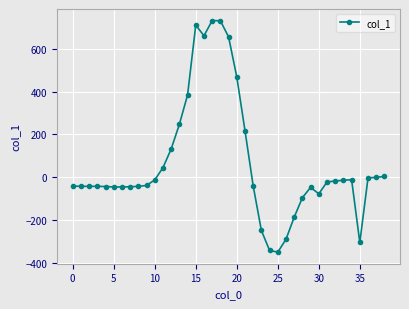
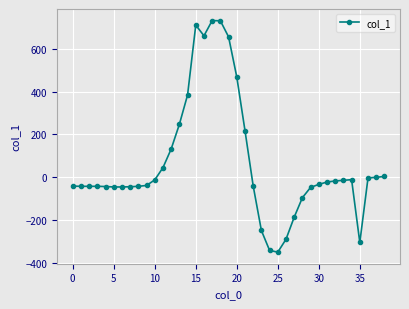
  {
    "0": -40,
    "5": -50,
    "10": -10,
    "15": 710,
    "20": 470,
    "25": -350,
-   "30": -80,
+   "30": -30,
    "35": -300
  }
